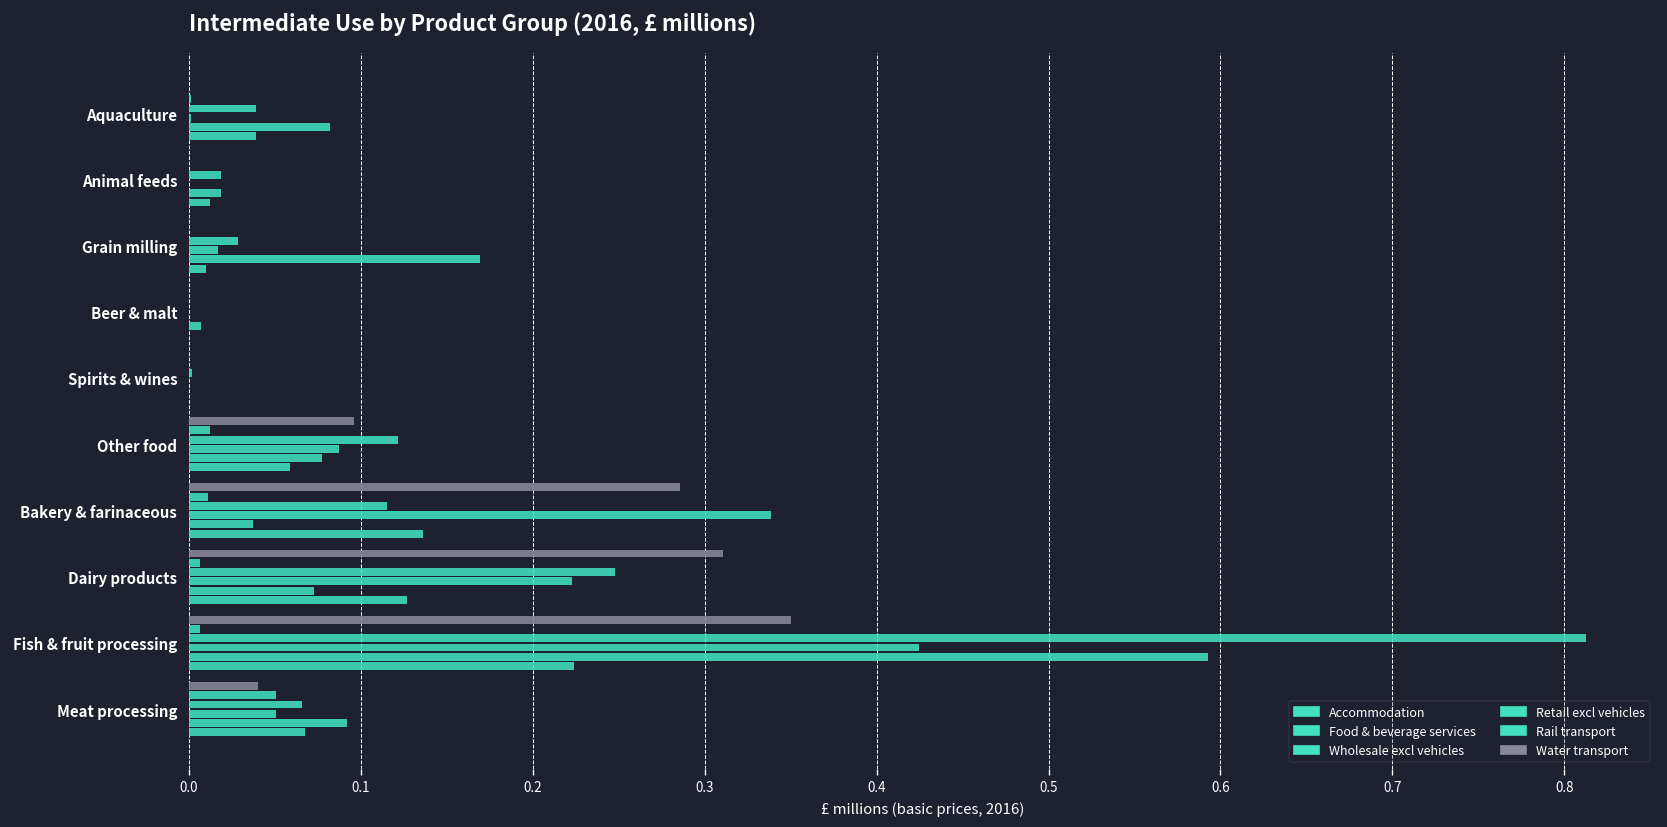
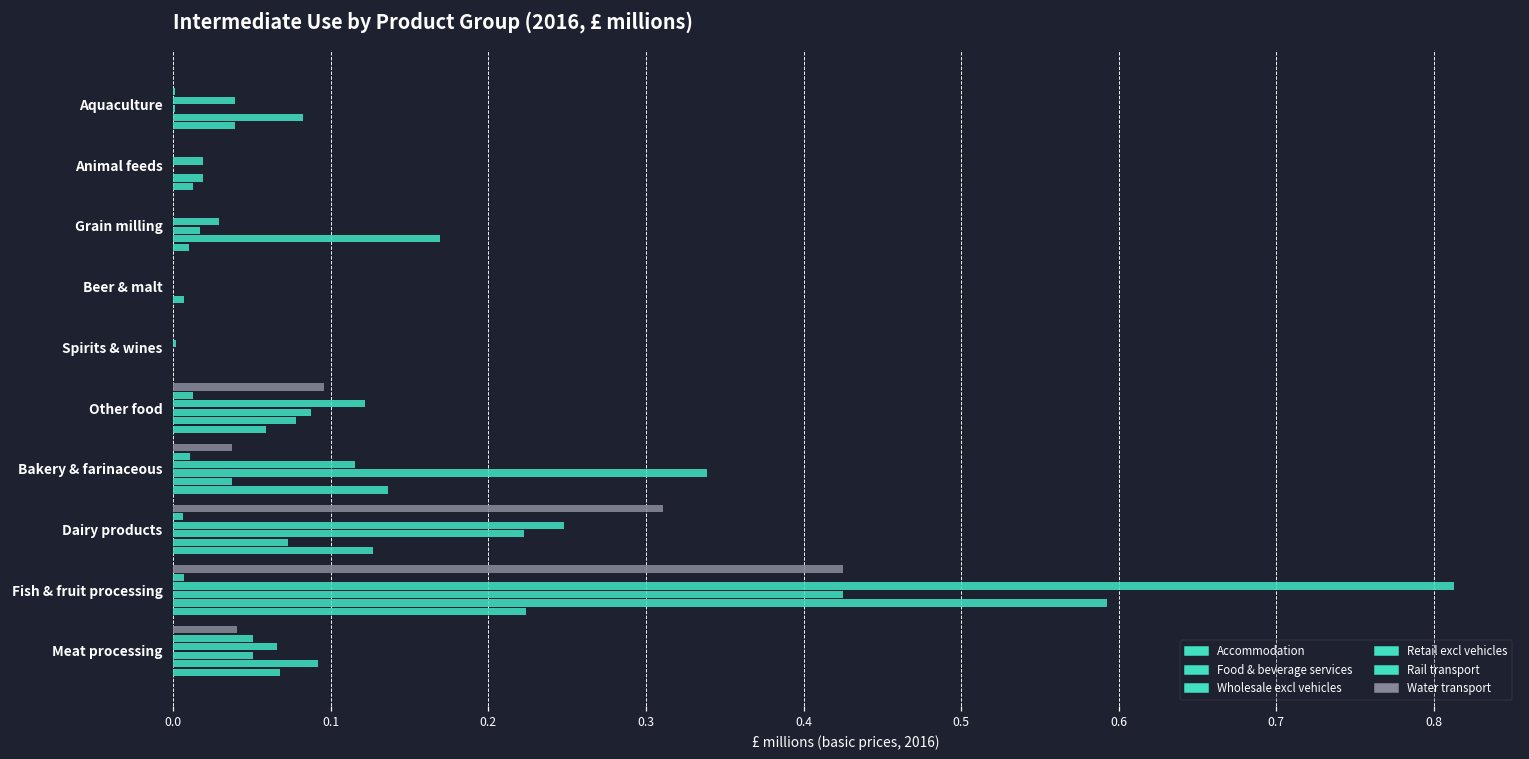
  {
    "Water transport": {
      "Aquaculture": 0.000,
      "Animal feeds": 0.000,
      "Grain milling": 0.000,
      "Beer & malt": 0.000,
      "Spirits & wines": 0.000,
      "Other food": 0.096,
-     "Bakery & farinaceous": 0.285,
+     "Bakery & farinaceous": 0.038,
      "Dairy products": 0.311,
-     "Fish & fruit processing": 0.350,
+     "Fish & fruit processing": 0.425,
      "Meat processing": 0.040
    }
  }
